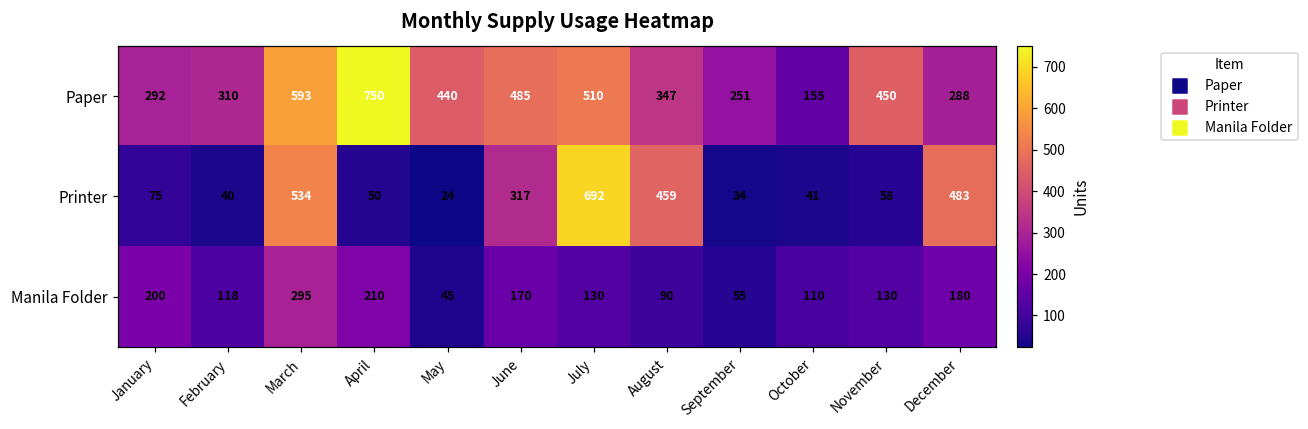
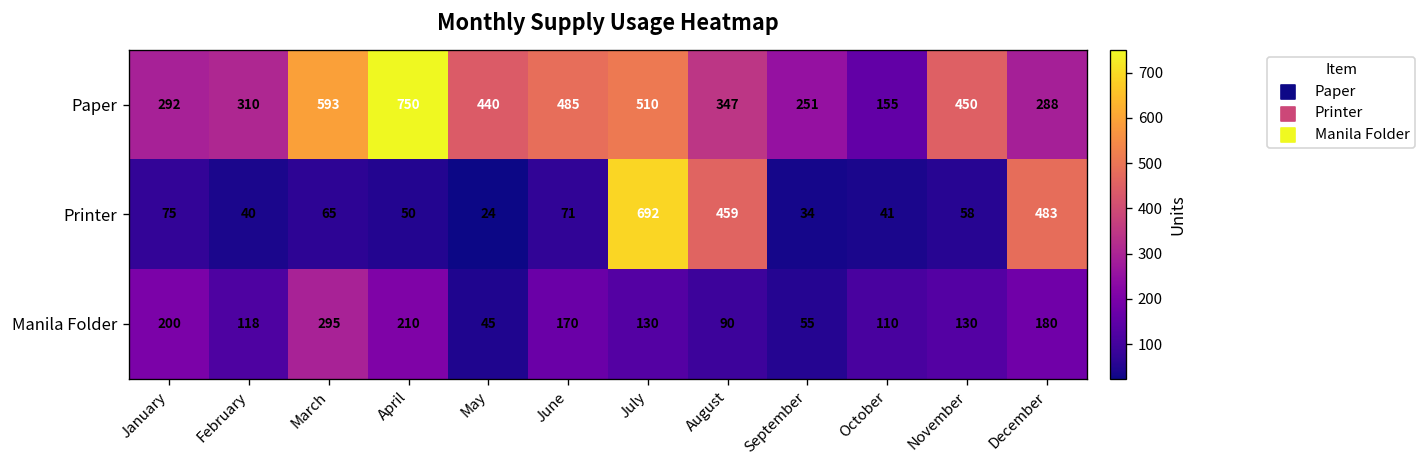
  {
    "Paper": {
      "January": 292,
      "February": 310,
      "March": 593,
      "April": 750,
      "May": 440,
      "June": 485,
      "July": 510,
      "August": 347,
      "September": 251,
      "October": 155,
      "November": 450,
      "December": 288
    },
    "Printer": {
      "January": 75,
      "February": 40,
-     "March": 534,
+     "March": 65,
      "April": 50,
      "May": 24,
-     "June": 317,
+     "June": 71,
      "July": 692,
      "August": 459,
      "September": 34,
      "October": 41,
      "November": 58,
      "December": 483
    },
    "Manila Folder": {
      "January": 200,
      "February": 118,
      "March": 295,
      "April": 210,
      "May": 45,
      "June": 170,
      "July": 130,
      "August": 90,
      "September": 55,
      "October": 110,
      "November": 130,
      "December": 180
    }
  }
